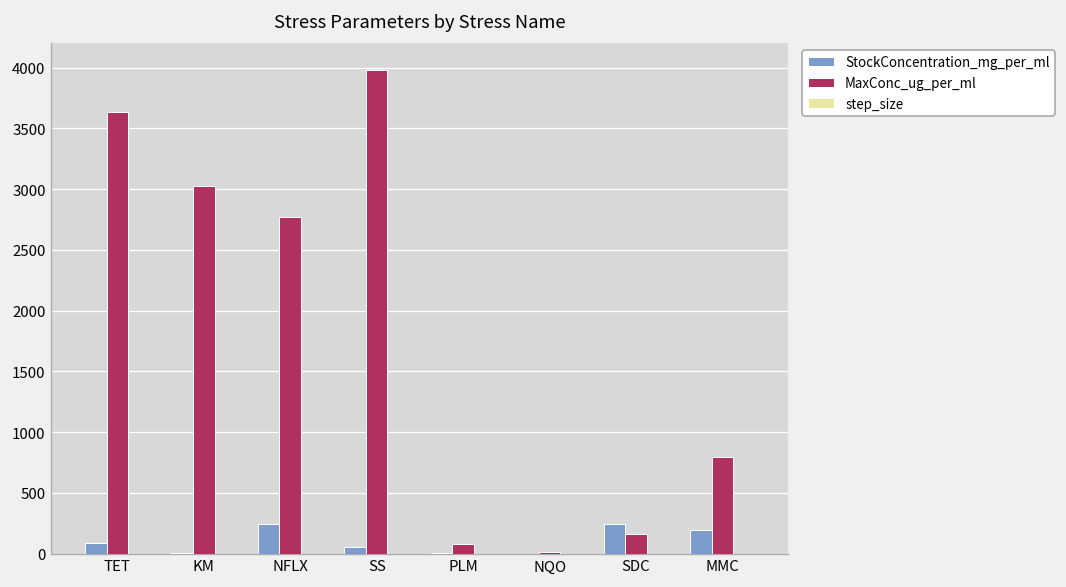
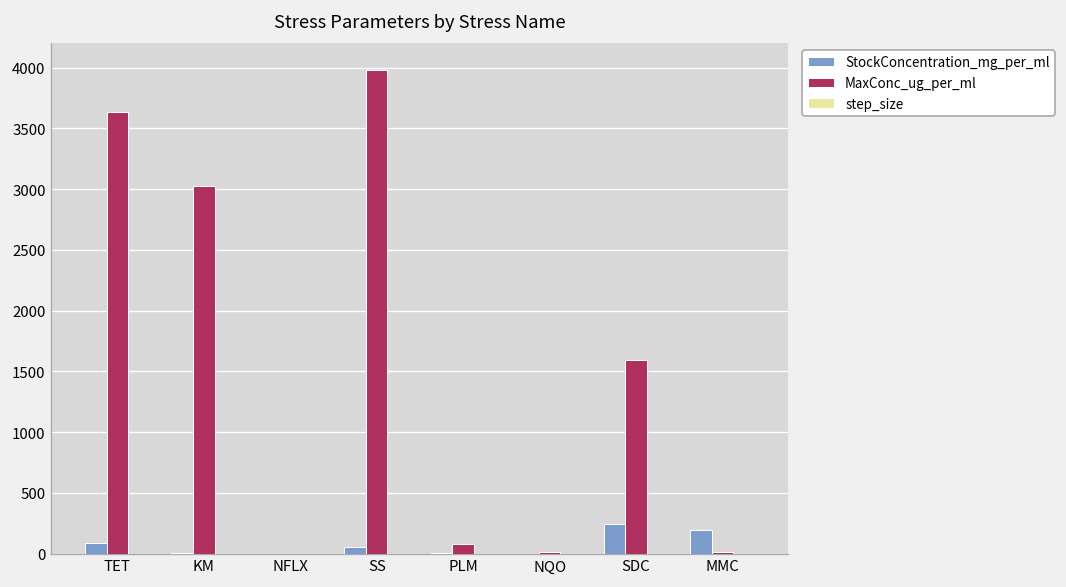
  {
    "StockConcentration_mg_per_ml": {
      "TET": 90,
-     "NFLX": 240,
+     "NFLX": 0,
      "SS": 50,
      "SDC": 240,
      "MMC": 200
    },
    "MaxConc_ug_per_ml": {
      "TET": 3630,
      "KM": 3030,
-     "NFLX": 2770,
+     "NFLX": 0,
      "SS": 3980,
      "PLM": 80,
-     "SDC": 160,
-     "MMC": 800
+     "SDC": 1600,
+     "MMC": 10
    }
  }
